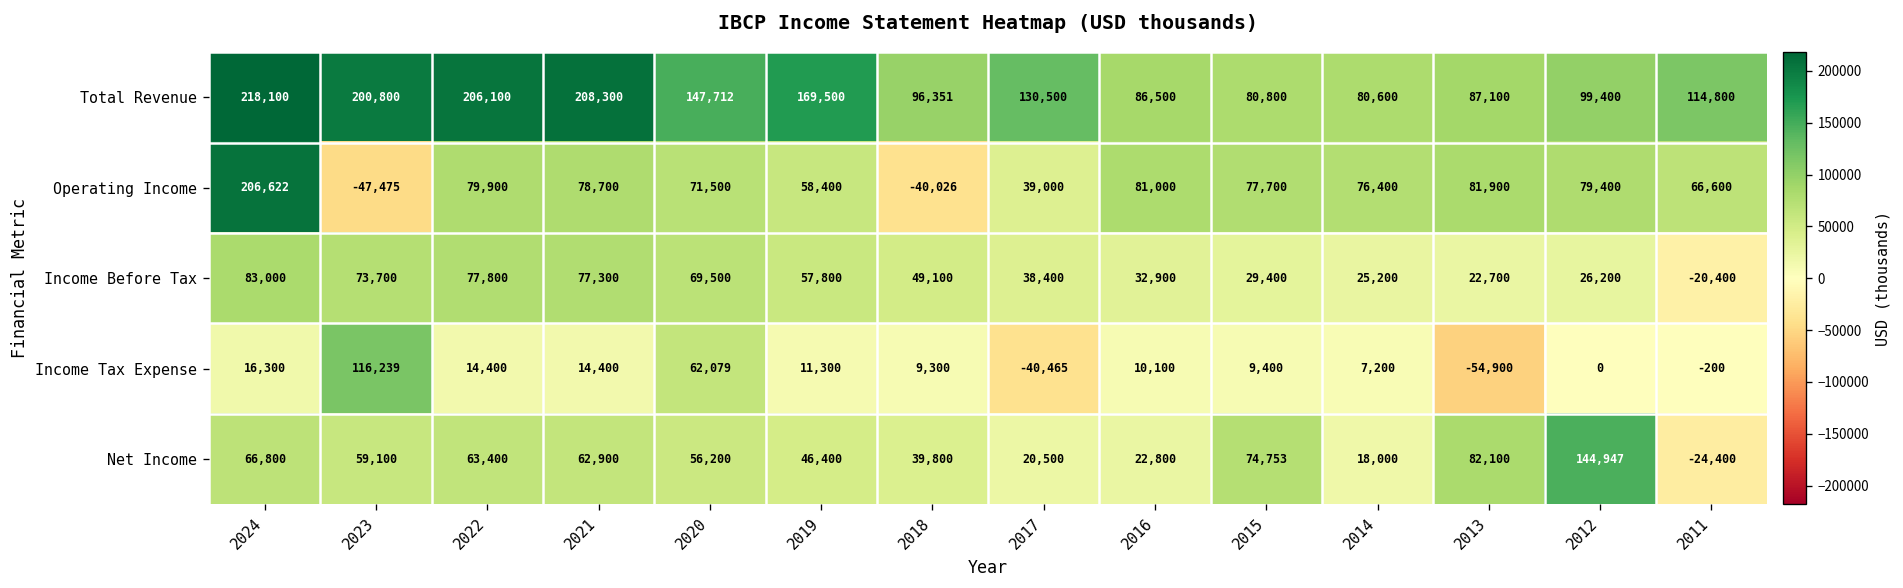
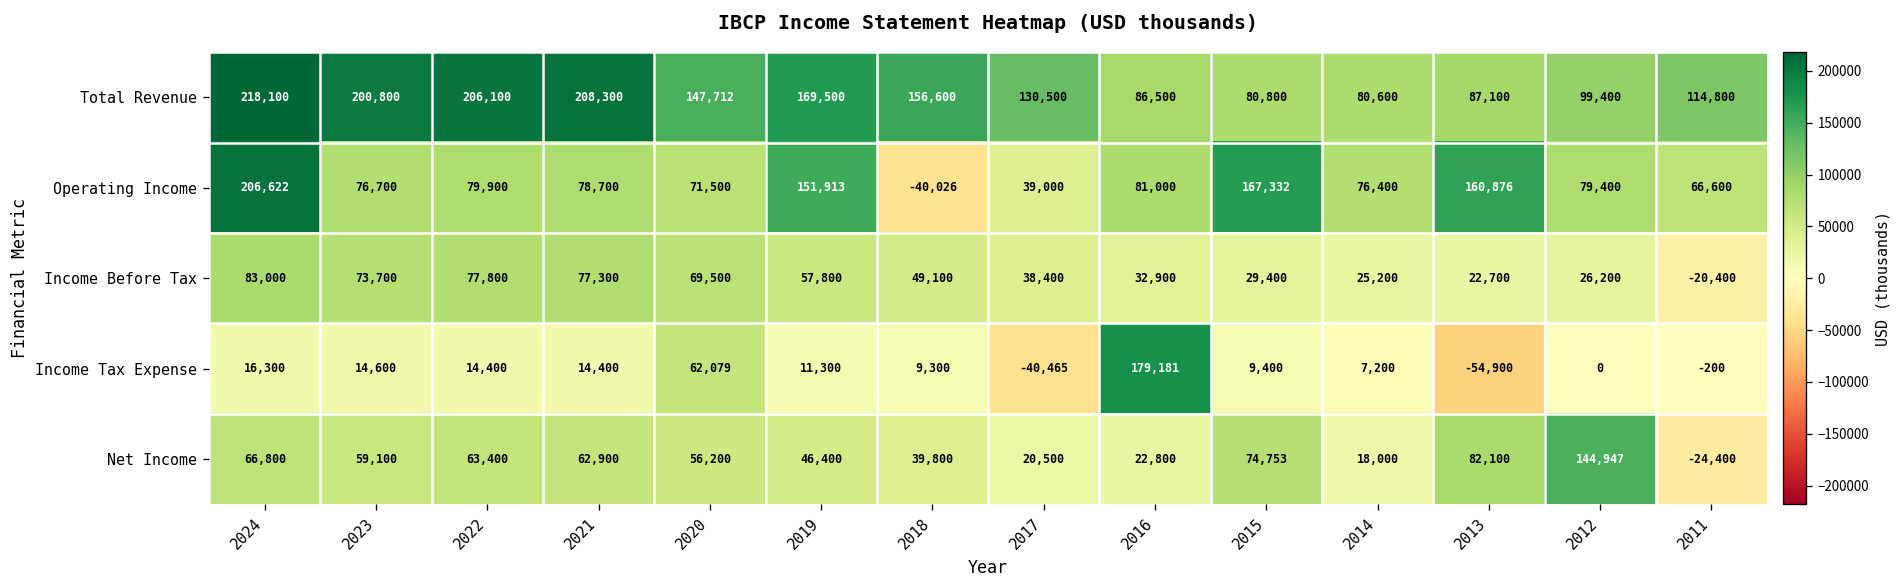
  {
    "Total Revenue": {
      "2024": "218,100",
      "2023": "200,800",
      "2022": "206,100",
      "2021": "208,300",
      "2020": "147,712",
      "2019": "169,500",
-     "2018": "96,351",
+     "2018": "156,600",
      "2017": "130,500",
      "2016": "86,500",
      "2015": "80,800",
      "2014": "80,600",
      "2013": "87,100",
      "2012": "99,400",
      "2011": "114,800"
    },
    "Operating Income": {
      "2024": "206,622",
-     "2023": "-47,475",
+     "2023": "76,700",
      "2022": "79,900",
      "2021": "78,700",
      "2020": "71,500",
-     "2019": "58,400",
+     "2019": "151,913",
      "2018": "-40,026",
      "2017": "39,000",
      "2016": "81,000",
-     "2015": "77,700",
+     "2015": "167,332",
      "2014": "76,400",
-     "2013": "81,900",
+     "2013": "160,876",
      "2012": "79,400",
      "2011": "66,600"
    },
    "Income Before Tax": {
      "2024": "83,000",
      "2023": "73,700",
      "2022": "77,800",
      "2021": "77,300",
      "2020": "69,500",
      "2019": "57,800",
      "2018": "49,100",
      "2017": "38,400",
      "2016": "32,900",
      "2015": "29,400",
      "2014": "25,200",
      "2013": "22,700",
      "2012": "26,200",
      "2011": "-20,400"
    },
    "Income Tax Expense": {
      "2024": "16,300",
-     "2023": "116,239",
+     "2023": "14,600",
      "2022": "14,400",
      "2021": "14,400",
      "2020": "62,079",
      "2019": "11,300",
      "2018": "9,300",
      "2017": "-40,465",
-     "2016": "10,100",
+     "2016": "179,181",
      "2015": "9,400",
      "2014": "7,200",
      "2013": "-54,900",
      "2012": "0",
      "2011": "-200"
    },
    "Net Income": {
      "2024": "66,800",
      "2023": "59,100",
      "2022": "63,400",
      "2021": "62,900",
      "2020": "56,200",
      "2019": "46,400",
      "2018": "39,800",
      "2017": "20,500",
      "2016": "22,800",
      "2015": "74,753",
      "2014": "18,000",
      "2013": "82,100",
      "2012": "144,947",
      "2011": "-24,400"
    }
  }
